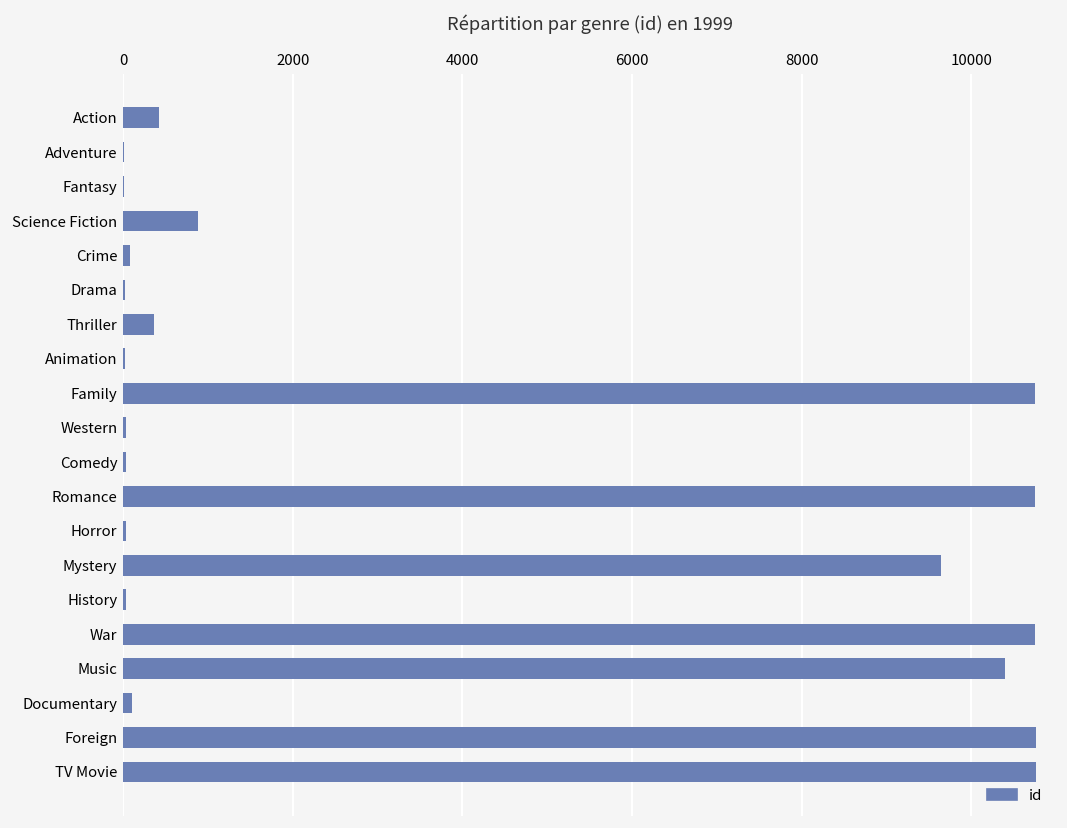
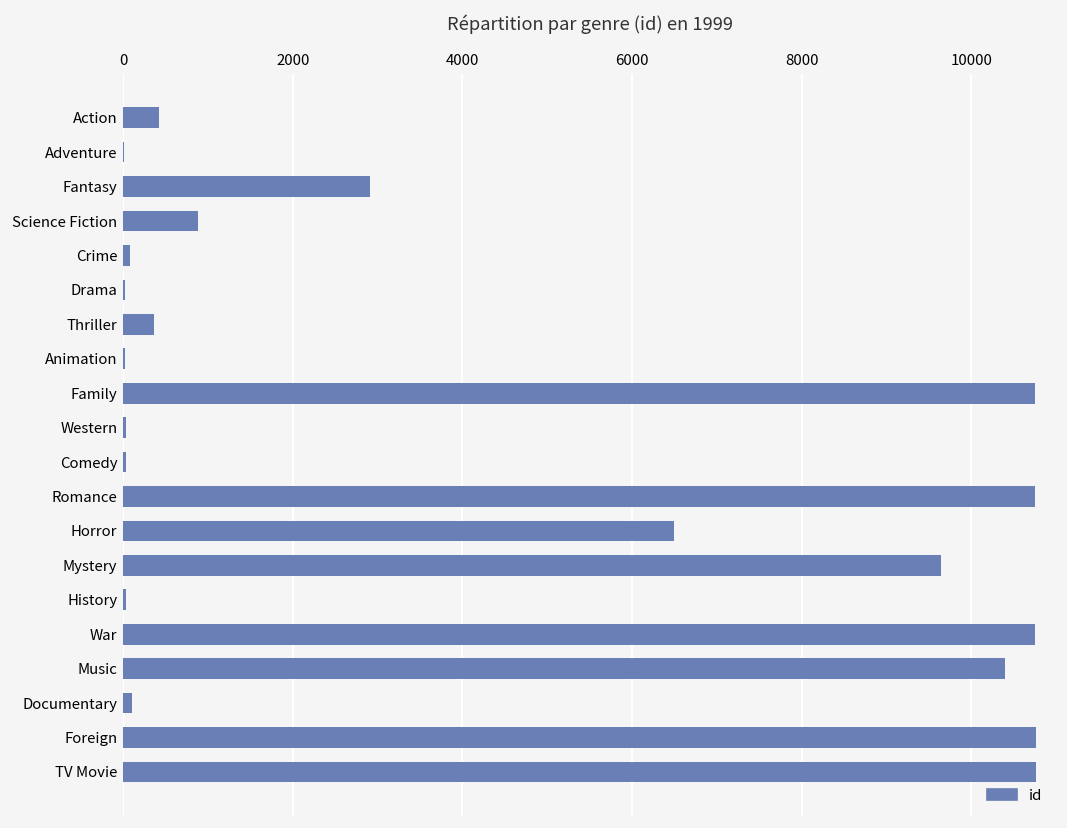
  {
    "Action": 400,
-   "Fantasy": 0,
+   "Fantasy": 2900,
    "Science Fiction": 900,
    "Crime": 100,
    "Thriller": 400,
    "Family": 10800,
    "Western": 0,
    "Romance": 10700,
-   "Horror": 0,
+   "Horror": 6500,
    "Mystery": 9600,
    "History": 0,
    "War": 10800,
    "Music": 10400,
    "Documentary": 100,
    "Foreign": 10800,
    "TV Movie": 10800
  }
